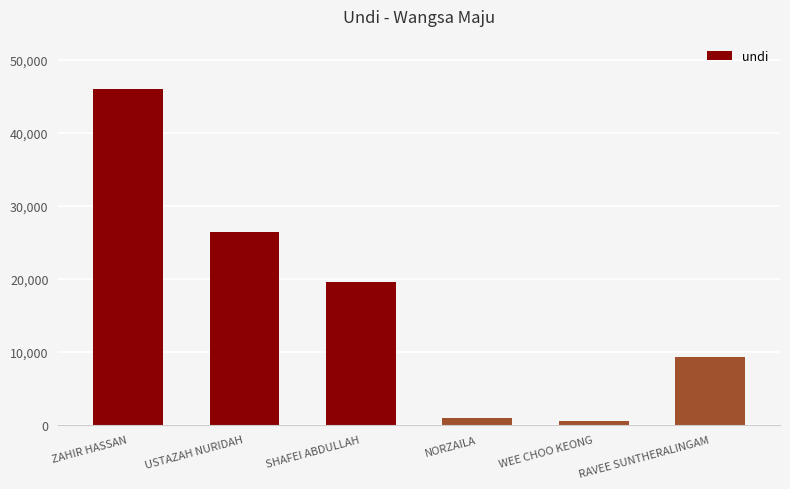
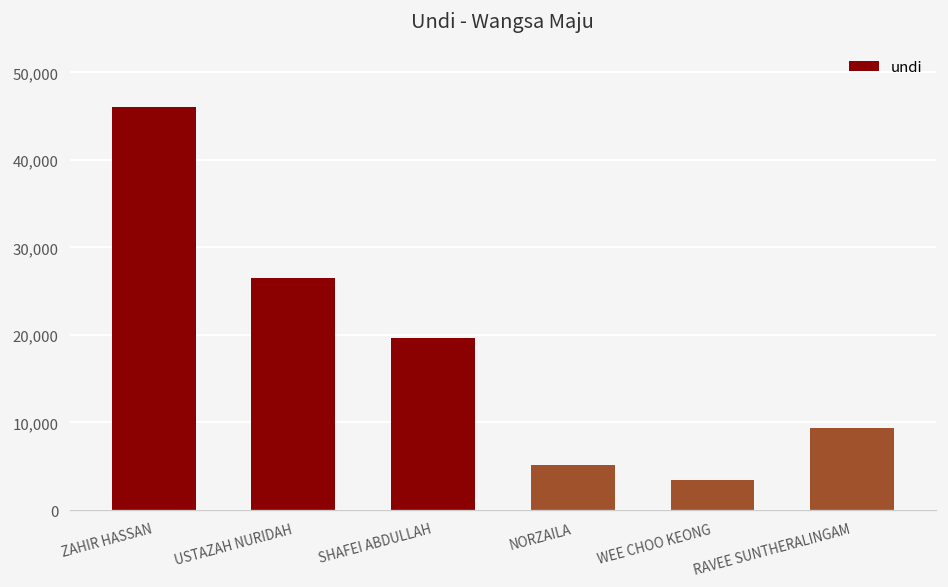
  {
    "ZAHIR HASSAN": "46,000",
    "USTAZAH NURIDAH": "26,000",
    "SHAFEI ABDULLAH": "20,000",
-   "NORZAILA": "1,000",
-   "WEE CHOO KEONG": "1,000",
+   "NORZAILA": "5,000",
+   "WEE CHOO KEONG": "3,000",
    "RAVEE SUNTHERALINGAM": "9,000"
  }
